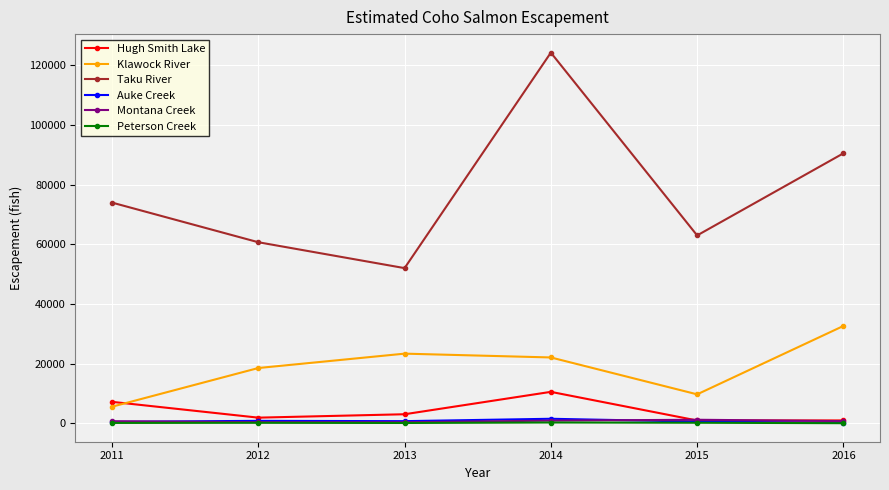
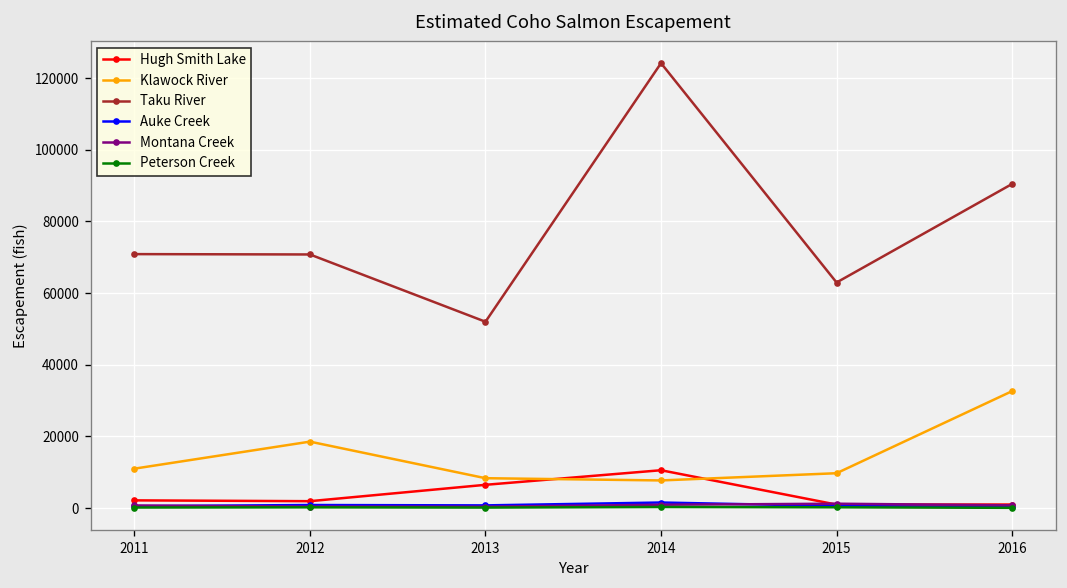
  {
    "Hugh Smith Lake": {
-     "2011": 7000,
+     "2011": 2000,
      "2012": 2000,
-     "2013": 3000,
+     "2013": 6000,
      "2014": 11000
    },
    "Klawock River": {
-     "2011": 6000,
+     "2011": 11000,
      "2012": 19000,
-     "2013": 23000,
-     "2014": 22000,
+     "2013": 8000,
+     "2014": 8000,
      "2015": 10000,
      "2016": 33000
    },
    "Taku River": {
-     "2011": 74000,
-     "2012": 61000,
+     "2011": 71000,
+     "2012": 71000,
      "2013": 52000,
      "2014": 124000,
      "2015": 63000,
      "2016": 90000
    }
  }
